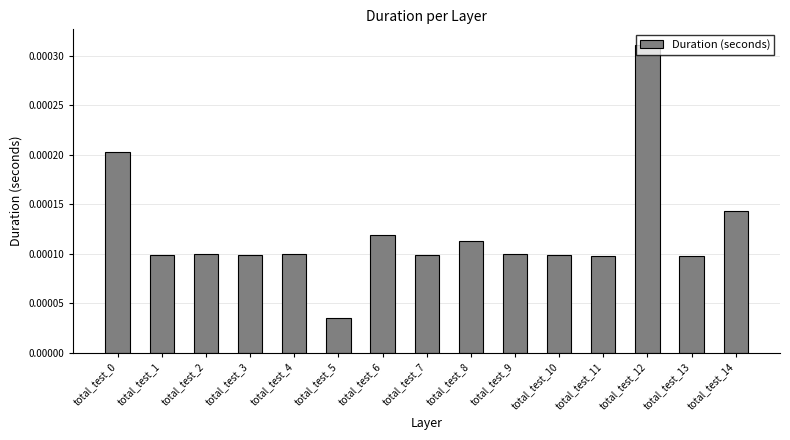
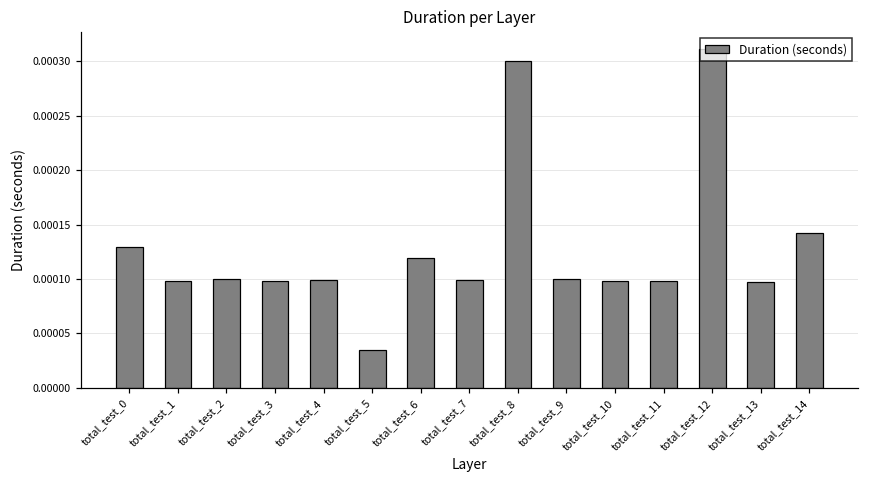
  {
-   "total_test_0": 0.00020,
+   "total_test_0": 0.00013,
    "total_test_1": 0.00010,
    "total_test_2": 0.00010,
    "total_test_3": 0.00010,
    "total_test_4": 0.00010,
    "total_test_5": 0.00003,
    "total_test_6": 0.00012,
    "total_test_7": 0.00010,
-   "total_test_8": 0.00011,
+   "total_test_8": 0.00030,
    "total_test_9": 0.00010,
    "total_test_10": 0.00010,
    "total_test_11": 0.00010,
    "total_test_13": 0.00010,
    "total_test_14": 0.00014
  }
